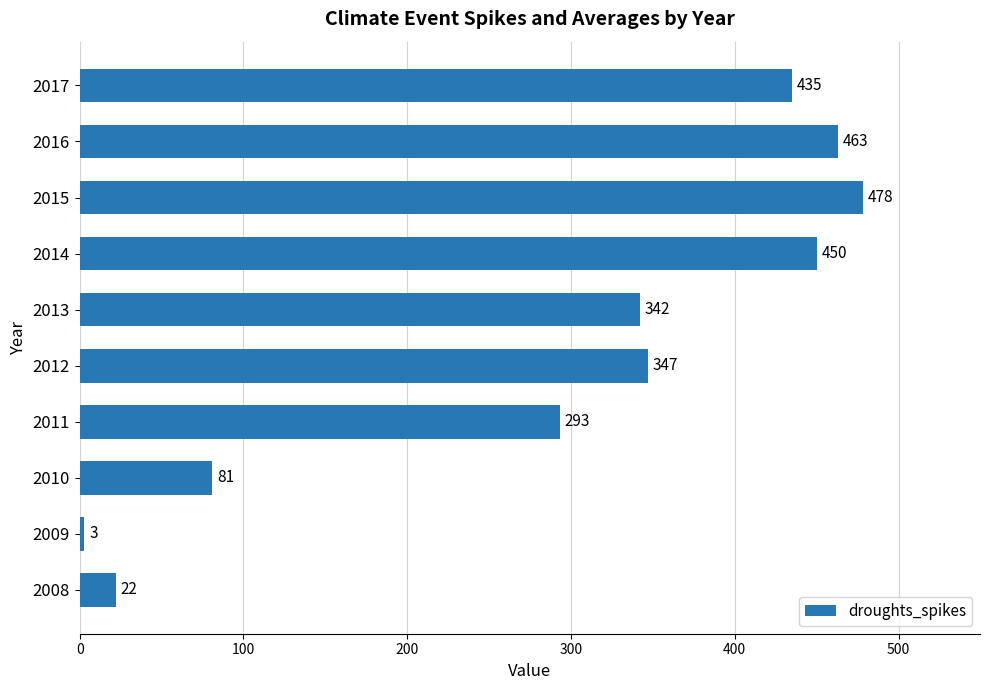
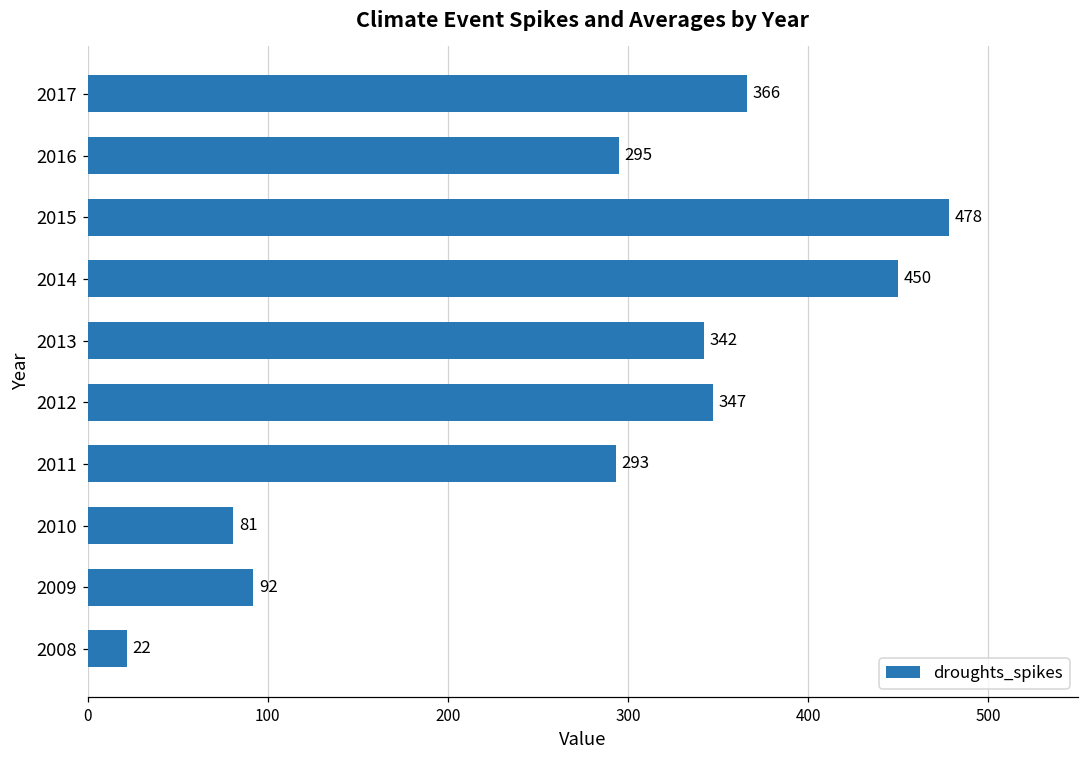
  {
-   "2017": 435,
-   "2016": 463,
+   "2017": 366,
+   "2016": 295,
    "2015": 478,
    "2014": 450,
    "2013": 342,
    "2012": 347,
    "2011": 293,
    "2010": 81,
-   "2009": 3,
+   "2009": 92,
    "2008": 22
  }
